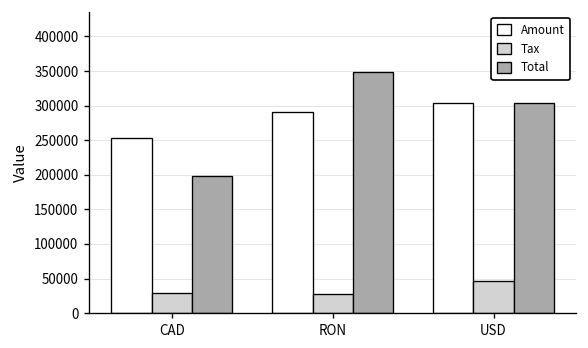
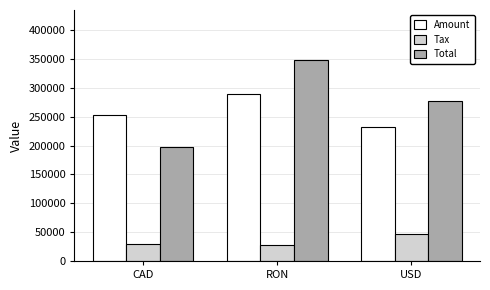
  {
    "Amount": {
      "CAD": 250000,
      "RON": 290000,
-     "USD": 300000
+     "USD": 230000
    },
    "Tax": {
      "CAD": 30000,
      "RON": 30000,
      "USD": 50000
    },
    "Total": {
      "CAD": 200000,
      "RON": 350000,
-     "USD": 300000
+     "USD": 280000
    }
  }
